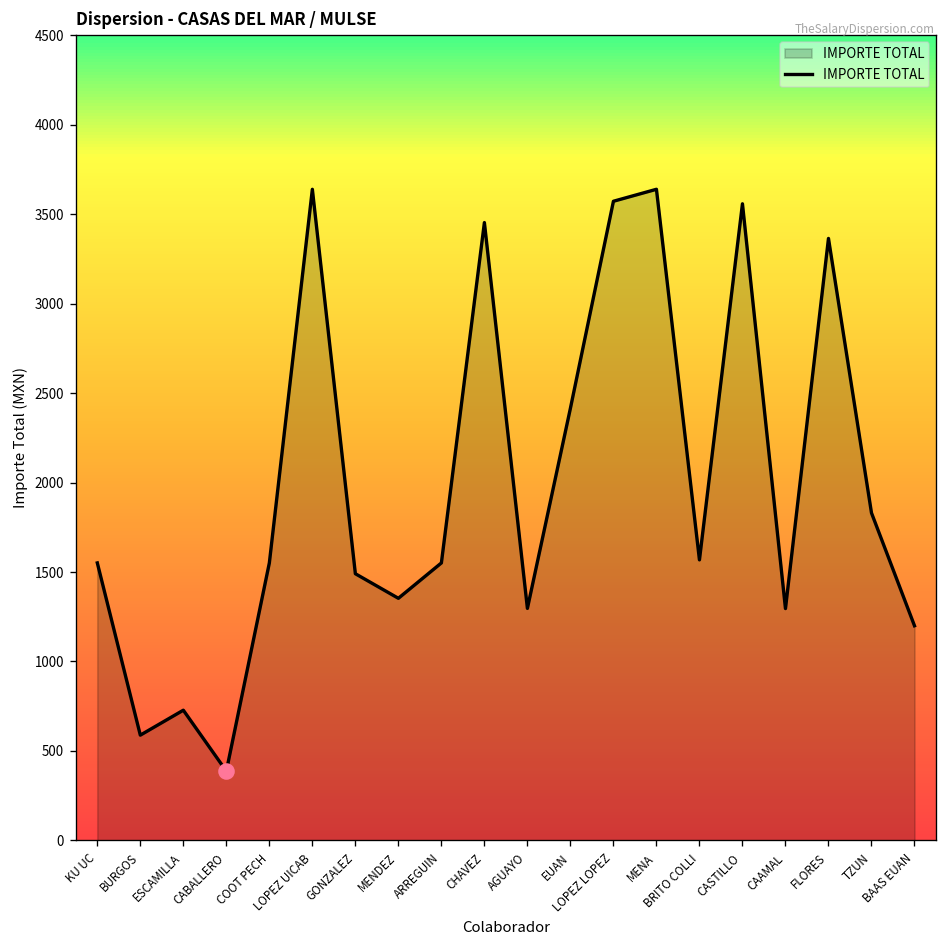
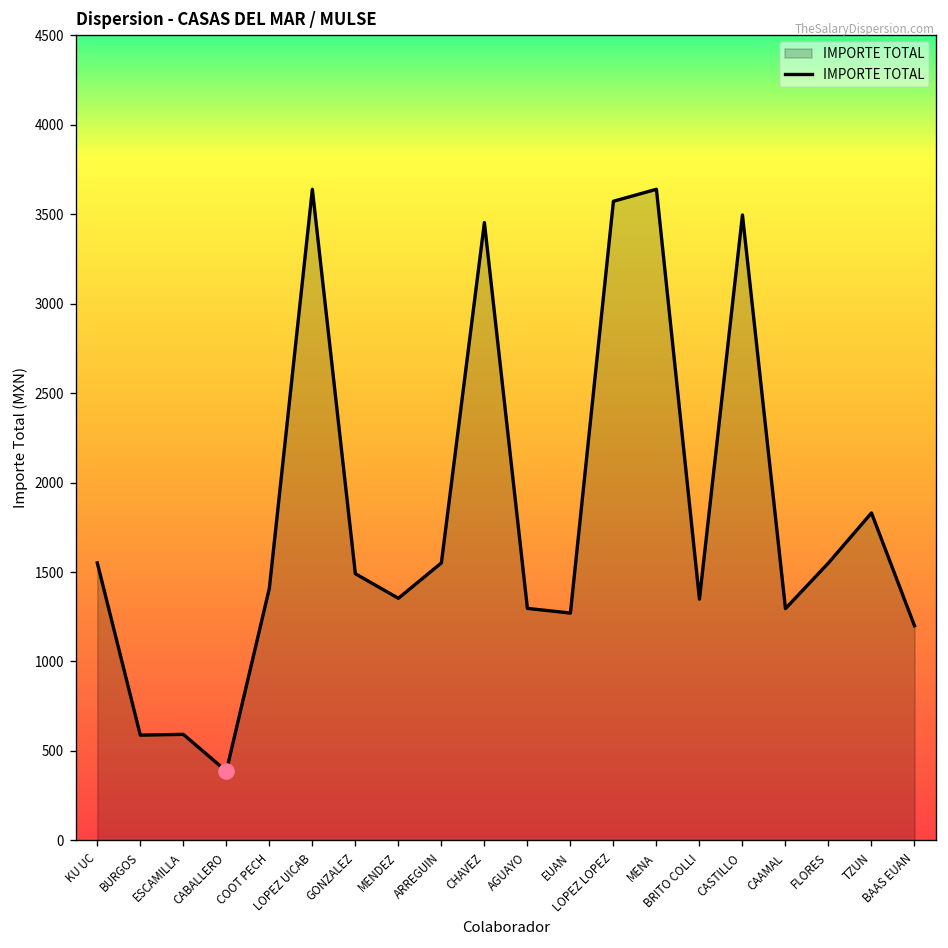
  {
    "IMPORTE TOTAL": {
      "KU UC": 1550,
      "BURGOS": 590,
-     "ESCAMILLA": 730,
-     "COOT PECH": 1550,
+     "ESCAMILLA": 590,
+     "COOT PECH": 1410,
      "LOPEZ UICAB": 3640,
      "GONZALEZ": 1490,
      "MENDEZ": 1350,
      "ARREGUIN": 1550,
      "CHAVEZ": 3450,
      "AGUAYO": 1300,
-     "EUAN": 2420,
+     "EUAN": 1270,
      "LOPEZ LOPEZ": 3570,
      "MENA": 3640,
-     "BRITO COLLI": 1570,
-     "CASTILLO": 3560,
+     "BRITO COLLI": 1350,
+     "CASTILLO": 3500,
      "CAAMAL": 1300,
-     "FLORES": 3360,
+     "FLORES": 1550,
      "TZUN": 1830,
      "BAAS EUAN": 1200
    }
  }
